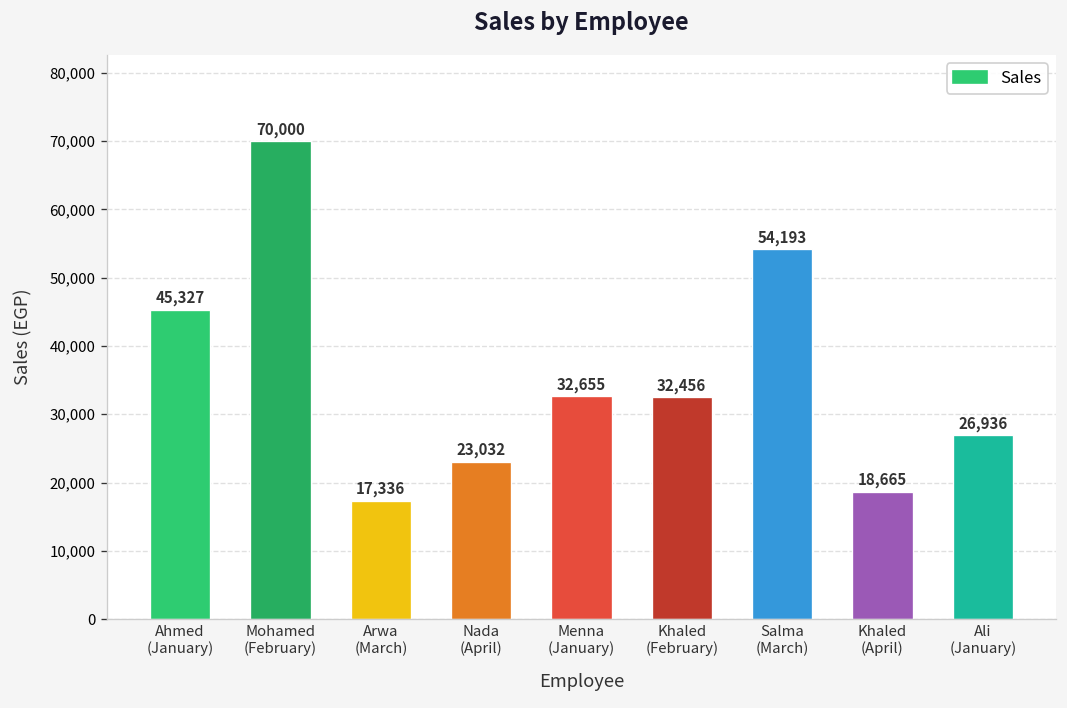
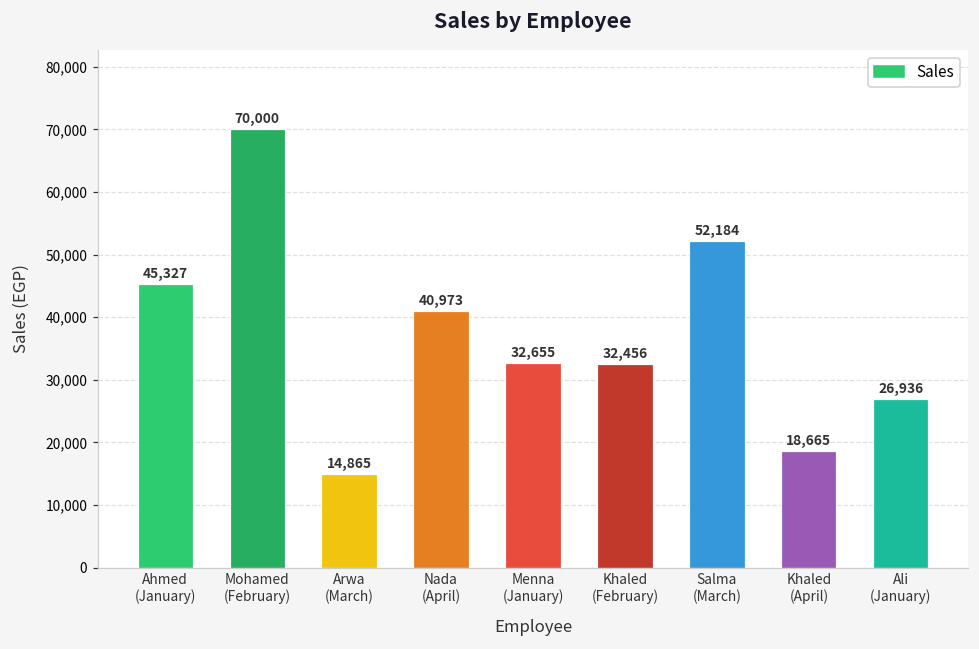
  {
    "Ahmed (January)": "45,327",
    "Mohamed (February)": "70,000",
-   "Arwa (March)": "17,336",
-   "Nada (April)": "23,032",
+   "Arwa (March)": "14,865",
+   "Nada (April)": "40,973",
    "Menna (January)": "32,655",
    "Khaled (February)": "32,456",
-   "Salma (March)": "54,193",
+   "Salma (March)": "52,184",
    "Khaled (April)": "18,665",
    "Ali (January)": "26,936"
  }
